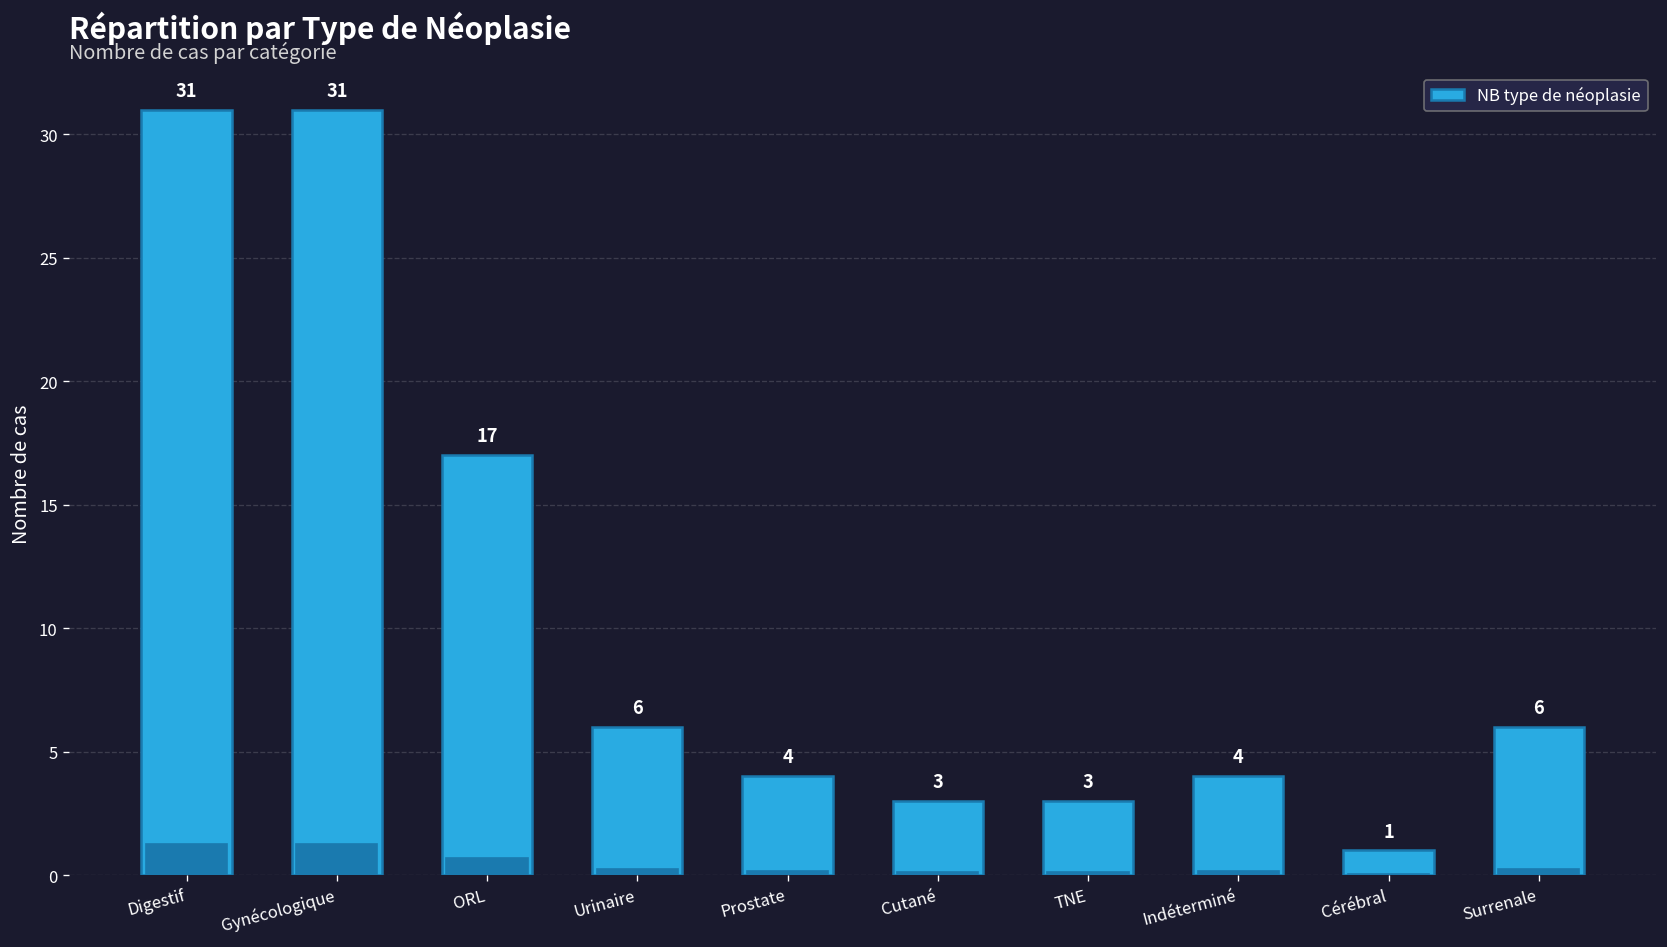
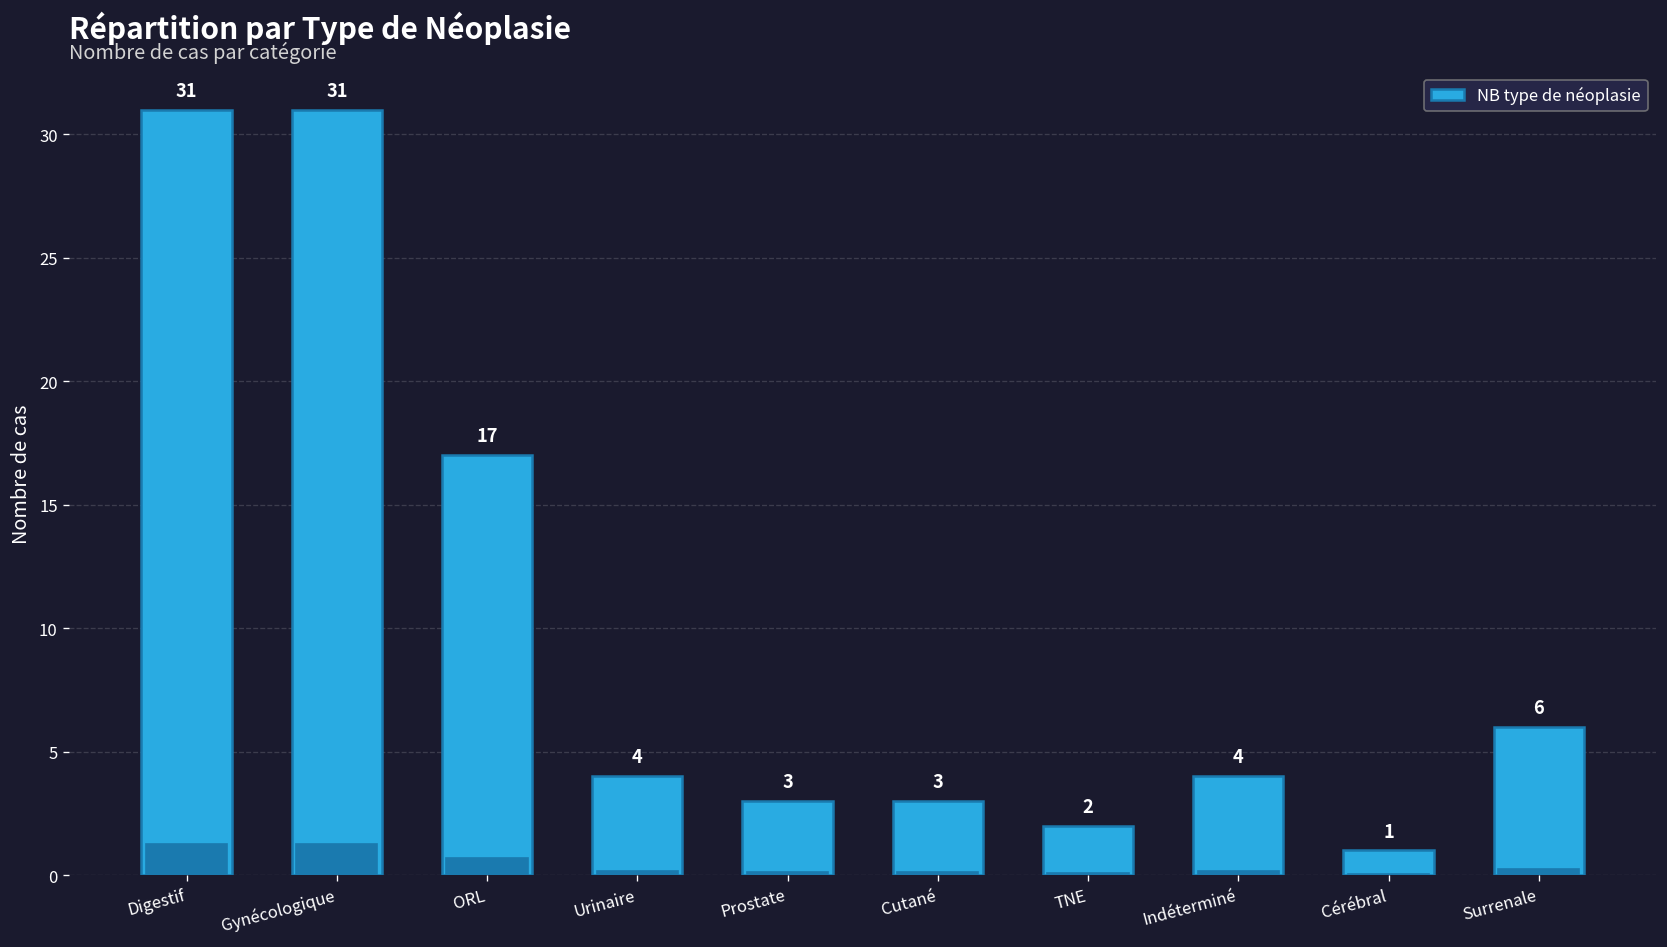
  {
    "Digestif": 31,
    "Gynécologique": 31,
    "ORL": 17,
-   "Urinaire": 6,
-   "Prostate": 4,
+   "Urinaire": 4,
+   "Prostate": 3,
    "Cutané": 3,
-   "TNE": 3,
+   "TNE": 2,
    "Indéterminé": 4,
    "Cérébral": 1,
    "Surrenale": 6
  }
